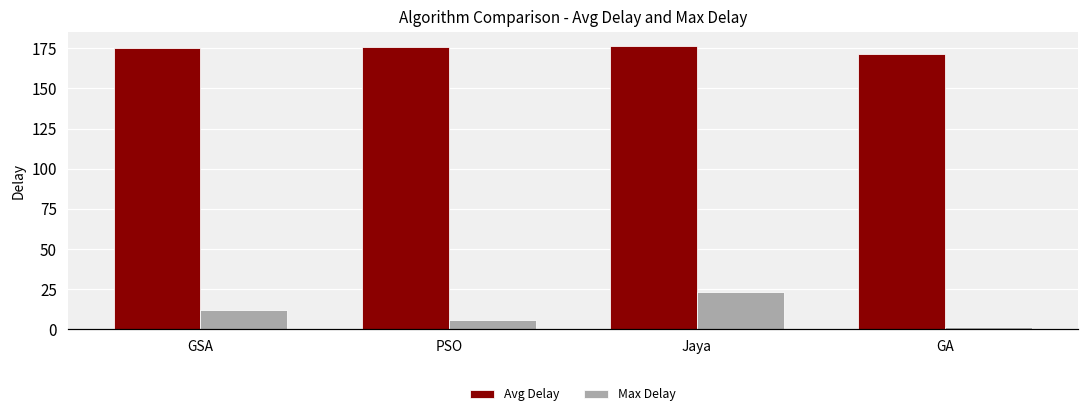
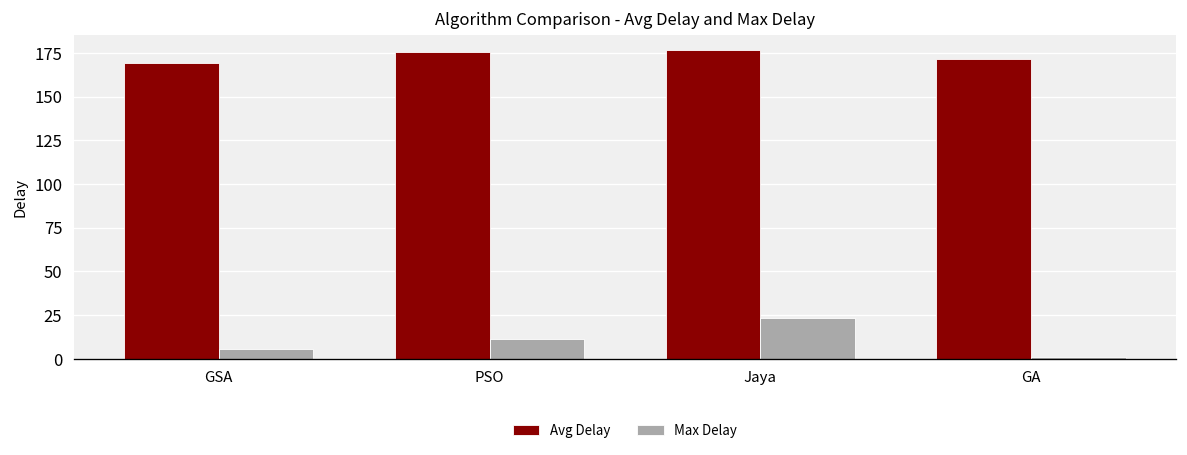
  {
    "Avg Delay": {
-     "GSA": 175,
+     "GSA": 169,
      "PSO": 176,
      "Jaya": 176,
      "GA": 171
    },
    "Max Delay": {
-     "GSA": 12,
-     "PSO": 5,
+     "GSA": 6,
+     "PSO": 12,
      "Jaya": 23
    }
  }
